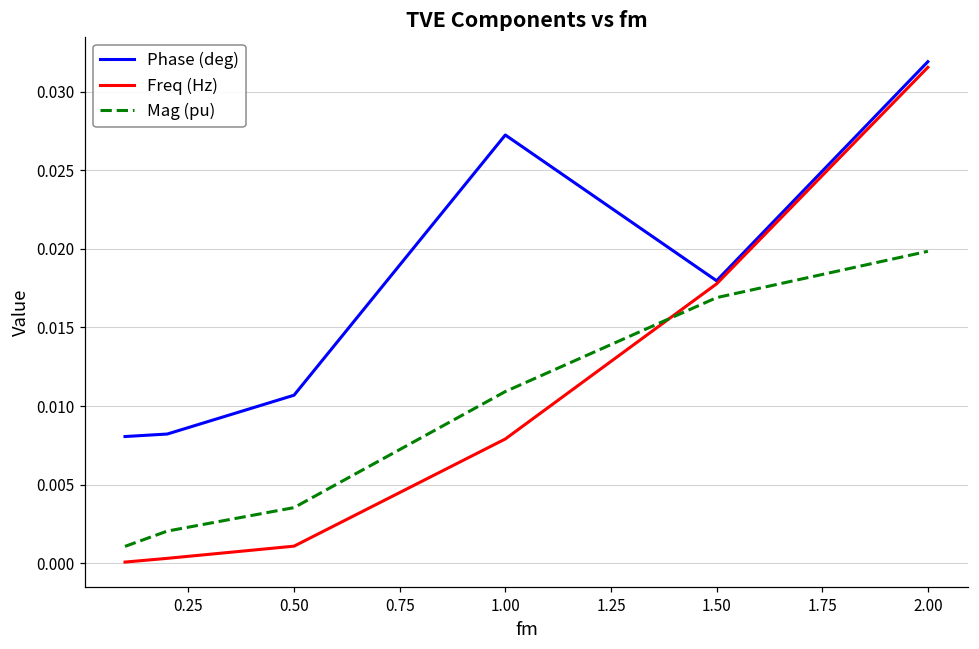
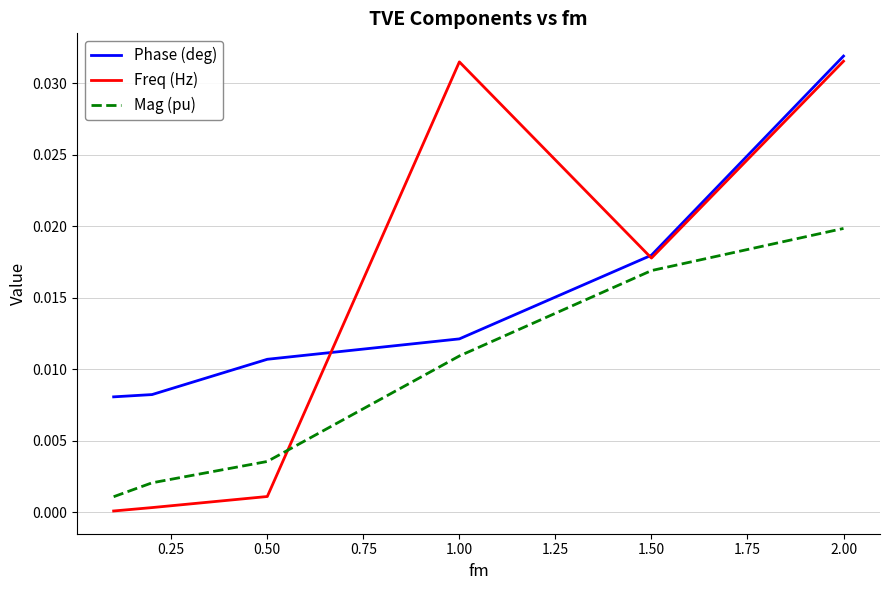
  {
    "Phase (deg)": {
      "0.50": 0.0107,
-     "1.00": 0.0272,
+     "1.00": 0.0121,
      "1.50": 0.0180,
      "2.00": 0.0319
    },
    "Freq (Hz)": {
      "0.50": 0.0011,
-     "1.00": 0.0079,
+     "1.00": 0.0315,
      "1.50": 0.0178,
      "2.00": 0.0315
    },
    "Mag (pu)": {
      "0.50": 0.0035,
      "1.00": 0.0109,
      "1.50": 0.0169,
      "2.00": 0.0198
    }
  }
